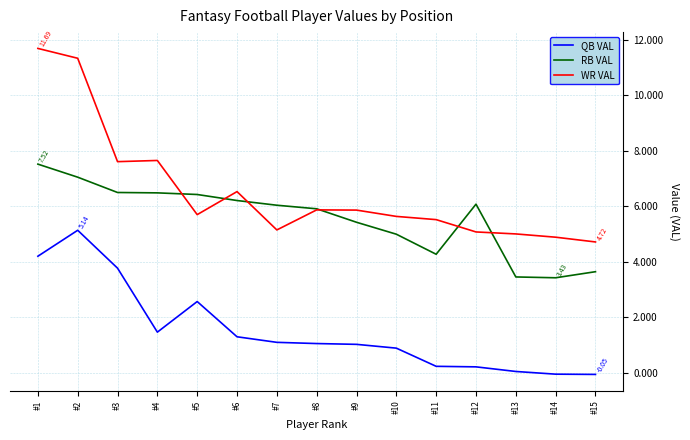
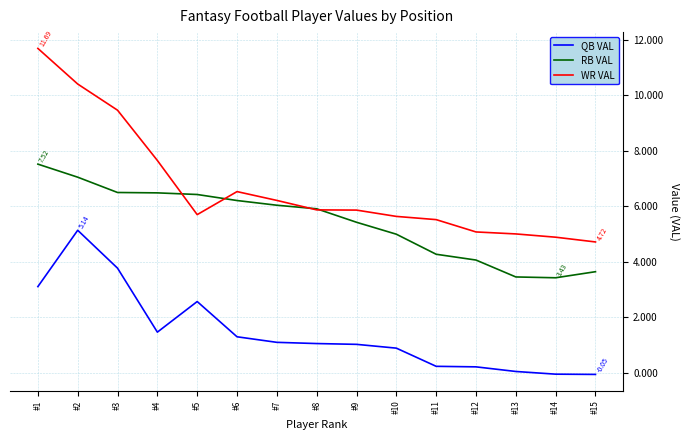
  {
    "QB VAL": {
-     "#1": 4.2,
+     "#1": 3.1,
      "#3": 3.8,
      "#4": 1.5,
      "#5": 2.6,
      "#6": 1.3,
      "#7": 1.1,
      "#8": 1.1,
      "#9": 1.0,
      "#10": 0.9,
      "#11": 0.2,
      "#12": 0.2,
      "#13": 0.1,
      "#14": 0.0
    },
    "RB VAL": {
      "#2": 7.1,
      "#3": 6.5,
      "#4": 6.5,
      "#5": 6.4,
      "#6": 6.2,
      "#7": 6.0,
      "#9": 5.4,
      "#10": 5.0,
      "#11": 4.3,
-     "#12": 6.1,
+     "#12": 4.1,
      "#13": 3.5,
      "#15": 3.6
    },
    "WR VAL": {
-     "#2": 11.3,
-     "#3": 7.6,
+     "#2": 10.4,
+     "#3": 9.5,
      "#4": 7.7,
      "#5": 5.7,
      "#6": 6.5,
-     "#7": 5.2,
+     "#7": 6.2,
      "#9": 5.9,
      "#10": 5.6,
      "#11": 5.5,
      "#12": 5.1,
      "#13": 5.0,
      "#14": 4.9
    }
  }
